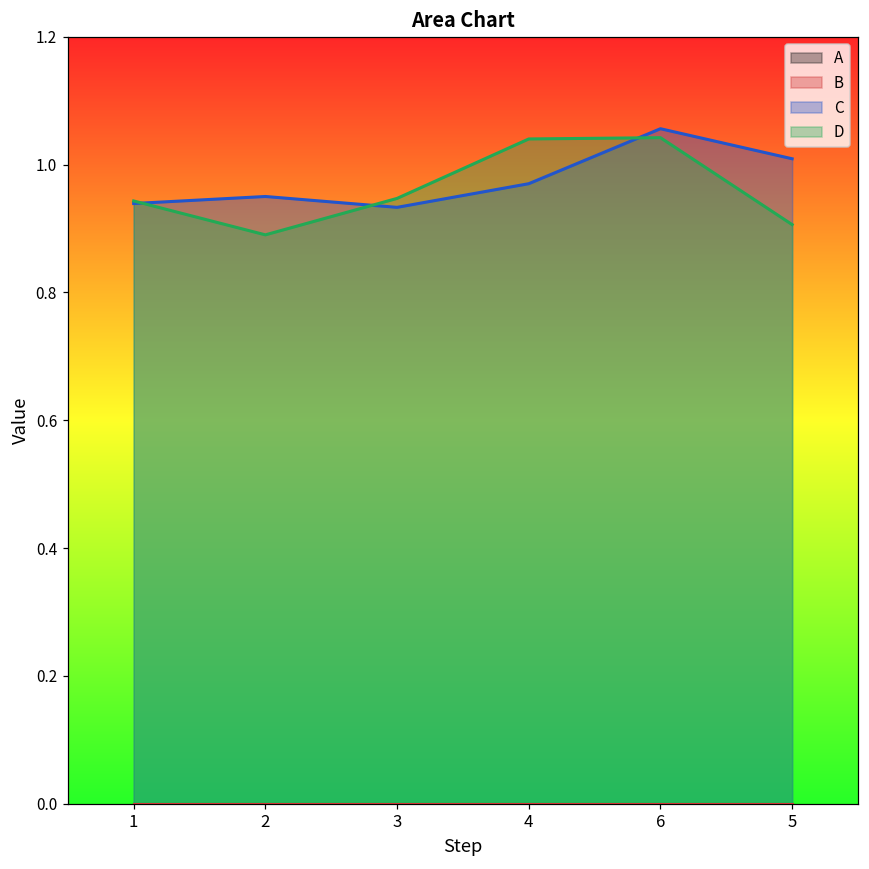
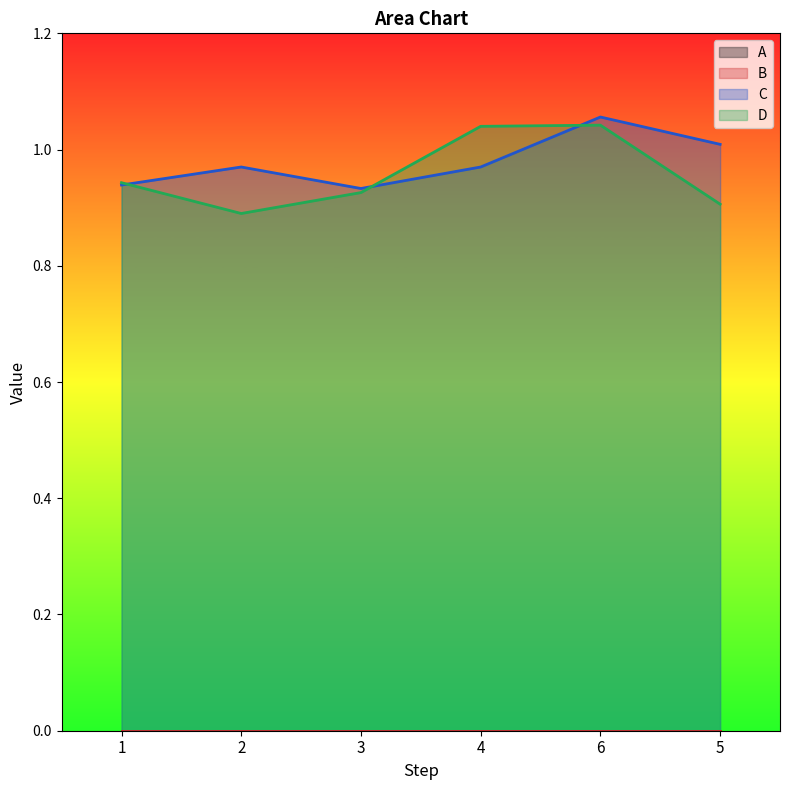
  {
    "B": {
      "1": 0.00,
      "2": 0.00,
      "3": 0.00,
      "4": 0.00,
      "6": 0.00,
      "5": 0.00
    },
    "C": {
-     "2": 0.95,
+     "2": 0.97,
      "3": 0.93,
      "4": 0.97,
      "6": 1.06,
      "5": 1.01
    },
    "D": {
      "2": 0.89,
-     "3": 0.95,
+     "3": 0.93,
      "4": 1.04,
      "6": 1.04,
      "5": 0.91
    }
  }
